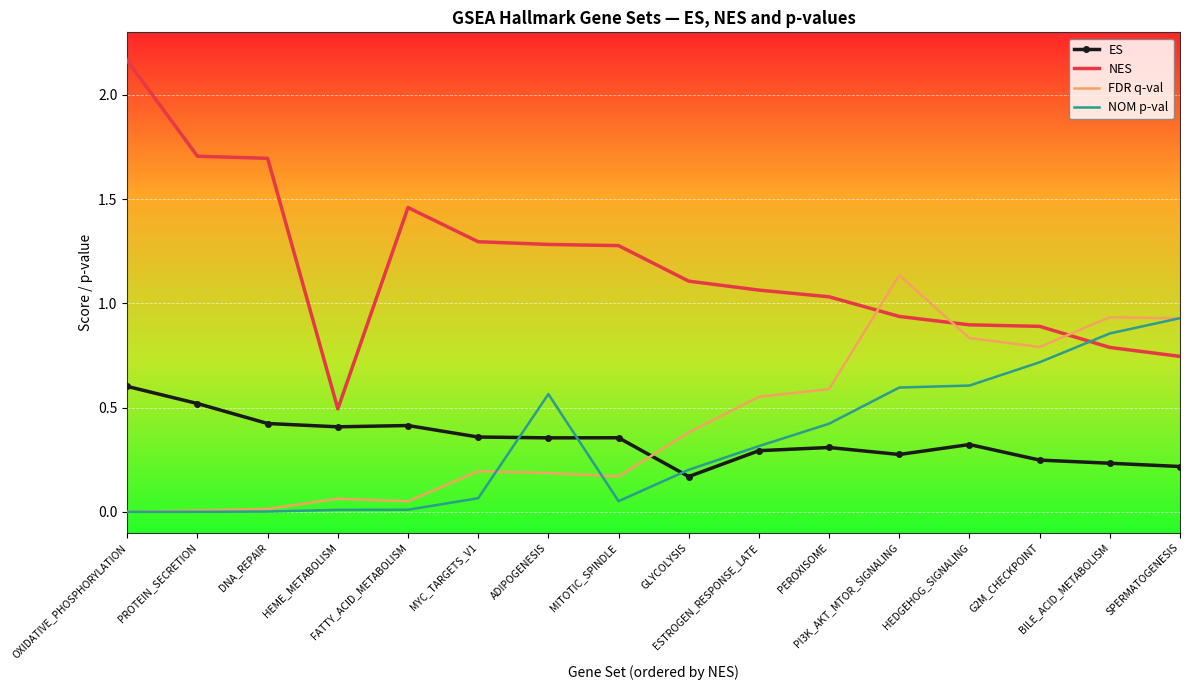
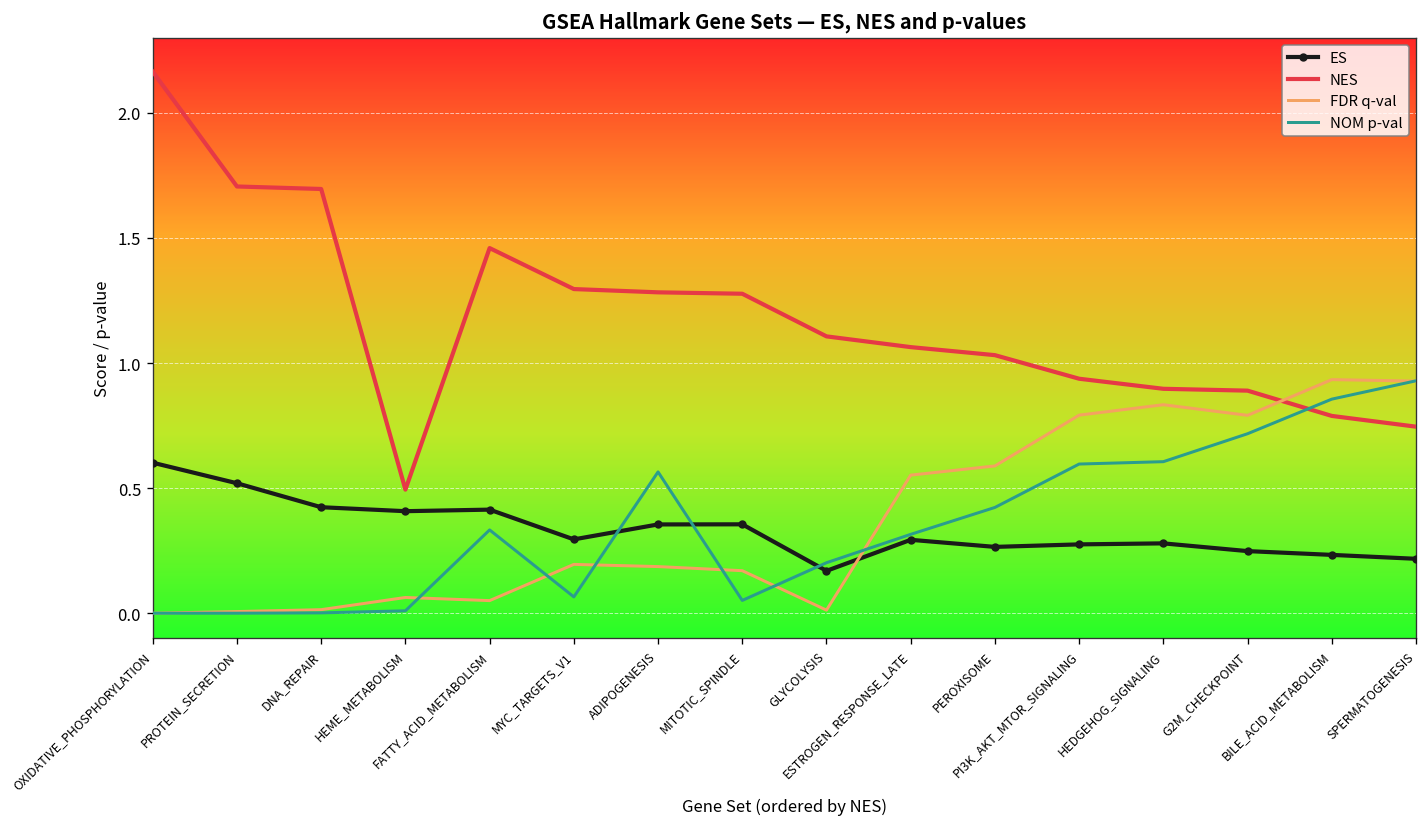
  {
    "ES": {
      "OXIDATIVE_PHOSPHORYLATION": 0.60,
      "PROTEIN_SECRETION": 0.52,
      "DNA_REPAIR": 0.42,
      "HEME_METABOLISM": 0.41,
      "FATTY_ACID_METABOLISM": 0.41,
-     "MYC_TARGETS_V1": 0.36,
+     "MYC_TARGETS_V1": 0.30,
      "ADIPOGENESIS": 0.35,
      "MITOTIC_SPINDLE": 0.36,
      "GLYCOLYSIS": 0.17,
      "ESTROGEN_RESPONSE_LATE": 0.29,
-     "PEROXISOME": 0.31,
+     "PEROXISOME": 0.27,
      "PI3K_AKT_MTOR_SIGNALING": 0.28,
-     "HEDGEHOG_SIGNALING": 0.32,
+     "HEDGEHOG_SIGNALING": 0.28,
      "G2M_CHECKPOINT": 0.25,
      "BILE_ACID_METABOLISM": 0.23,
      "SPERMATOGENESIS": 0.22
    },
    "NES": {
      "OXIDATIVE_PHOSPHORYLATION": 2.16,
      "PROTEIN_SECRETION": 1.71,
      "DNA_REPAIR": 1.70,
      "HEME_METABOLISM": 0.49,
      "FATTY_ACID_METABOLISM": 1.46,
      "MYC_TARGETS_V1": 1.30,
      "ADIPOGENESIS": 1.28,
      "MITOTIC_SPINDLE": 1.28,
      "GLYCOLYSIS": 1.11,
      "ESTROGEN_RESPONSE_LATE": 1.06,
      "PEROXISOME": 1.03,
      "PI3K_AKT_MTOR_SIGNALING": 0.94,
      "HEDGEHOG_SIGNALING": 0.90,
      "G2M_CHECKPOINT": 0.89,
      "BILE_ACID_METABOLISM": 0.79,
      "SPERMATOGENESIS": 0.75
    },
    "FDR q-val": {
      "DNA_REPAIR": 0.01,
      "HEME_METABOLISM": 0.06,
      "FATTY_ACID_METABOLISM": 0.05,
      "MYC_TARGETS_V1": 0.20,
      "ADIPOGENESIS": 0.19,
      "MITOTIC_SPINDLE": 0.17,
-     "GLYCOLYSIS": 0.38,
+     "GLYCOLYSIS": 0.01,
      "ESTROGEN_RESPONSE_LATE": 0.55,
      "PEROXISOME": 0.59,
-     "PI3K_AKT_MTOR_SIGNALING": 1.14,
+     "PI3K_AKT_MTOR_SIGNALING": 0.79,
      "HEDGEHOG_SIGNALING": 0.83,
      "G2M_CHECKPOINT": 0.79,
      "BILE_ACID_METABOLISM": 0.93
    },
    "NOM p-val": {
      "DNA_REPAIR": 0.00,
      "HEME_METABOLISM": 0.01,
-     "FATTY_ACID_METABOLISM": 0.01,
+     "FATTY_ACID_METABOLISM": 0.33,
      "MYC_TARGETS_V1": 0.07,
      "ADIPOGENESIS": 0.56,
      "MITOTIC_SPINDLE": 0.05,
      "GLYCOLYSIS": 0.20,
      "ESTROGEN_RESPONSE_LATE": 0.32,
      "PEROXISOME": 0.42,
      "PI3K_AKT_MTOR_SIGNALING": 0.60,
      "HEDGEHOG_SIGNALING": 0.61,
      "G2M_CHECKPOINT": 0.72,
      "BILE_ACID_METABOLISM": 0.86
    }
  }
